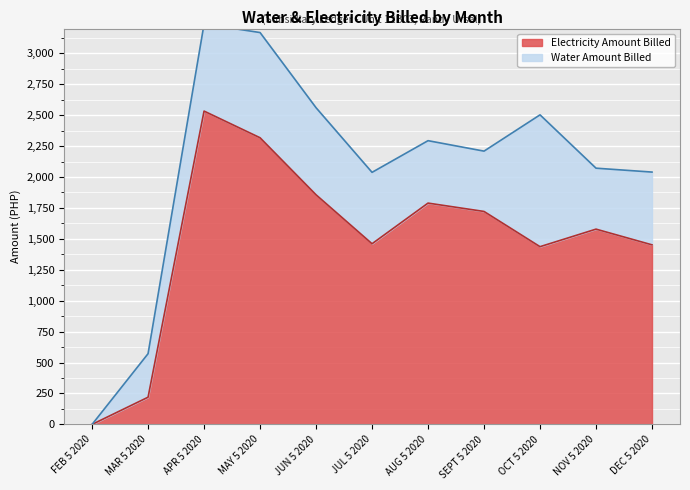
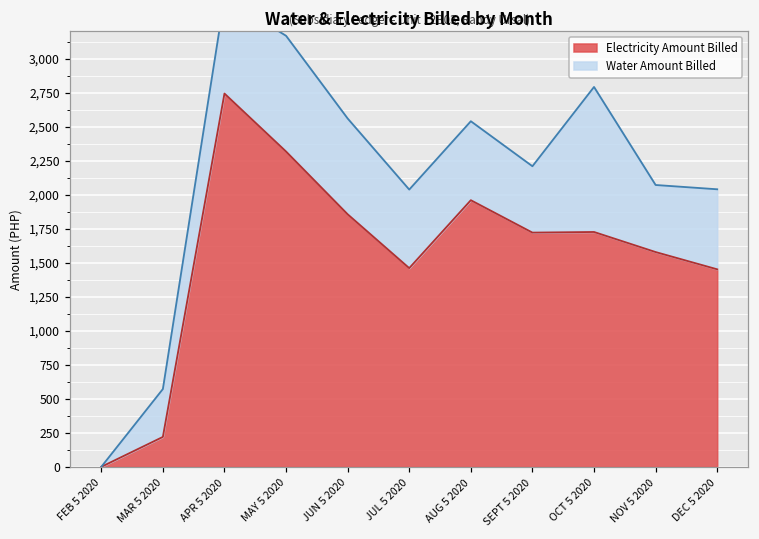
  {
    "Electricity Amount Billed": {
      "MAR 5 2020": "220",
-     "APR 5 2020": "2,530",
+     "APR 5 2020": "2,740",
      "MAY 5 2020": "2,320",
      "JUN 5 2020": "1,860",
      "JUL 5 2020": "1,460",
-     "AUG 5 2020": "1,790",
+     "AUG 5 2020": "1,960",
      "SEPT 5 2020": "1,720",
-     "OCT 5 2020": "1,440",
+     "OCT 5 2020": "1,730",
      "NOV 5 2020": "1,580",
      "DEC 5 2020": "1,450"
    },
    "Water Amount Billed": {
      "MAR 5 2020": "350",
      "JUN 5 2020": "700",
      "JUL 5 2020": "580",
-     "AUG 5 2020": "500",
+     "AUG 5 2020": "580",
      "SEPT 5 2020": "490",
      "OCT 5 2020": "1,070",
      "NOV 5 2020": "490",
      "DEC 5 2020": "590"
    }
  }
